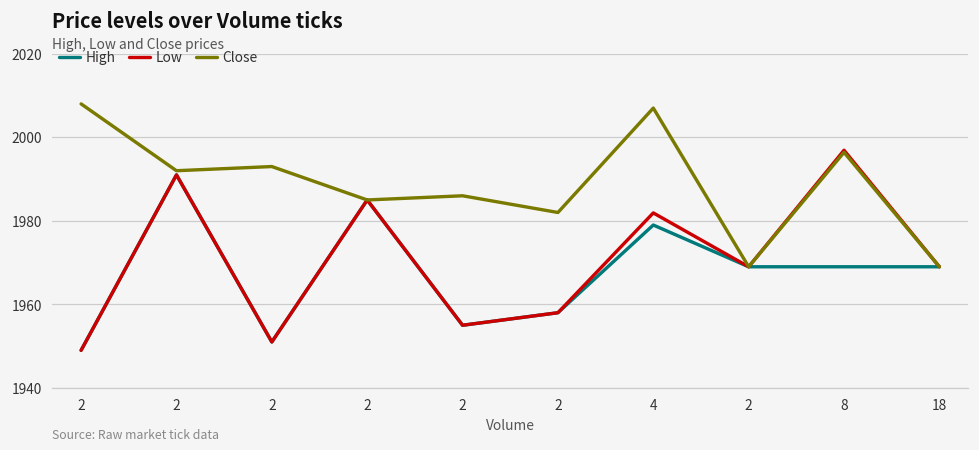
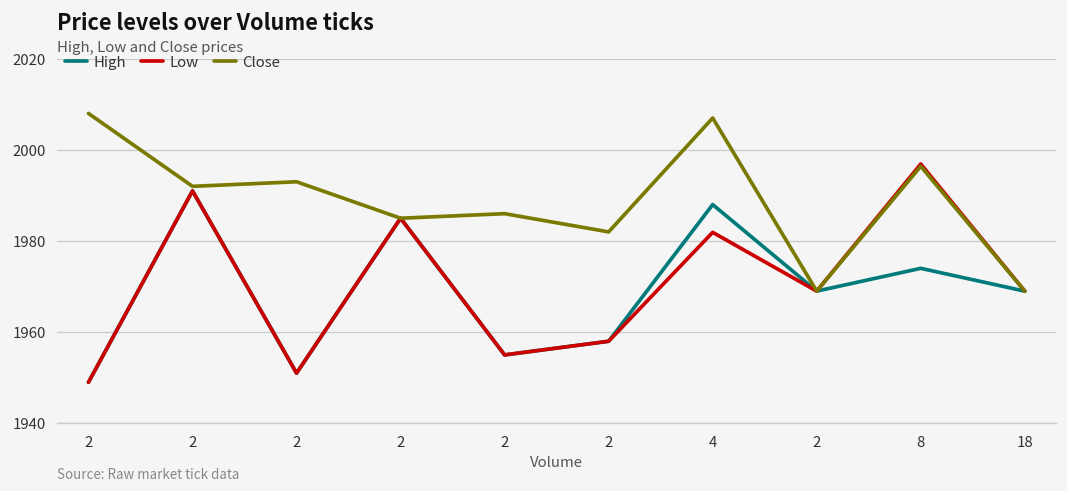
  {
    "High": {
-     "4": 1979,
-     "8": 1969
+     "4": 1988,
+     "8": 1974
    },
    "Low": {
      "4": 1982
    },
    "Close": {
      "4": 2007
    }
  }
